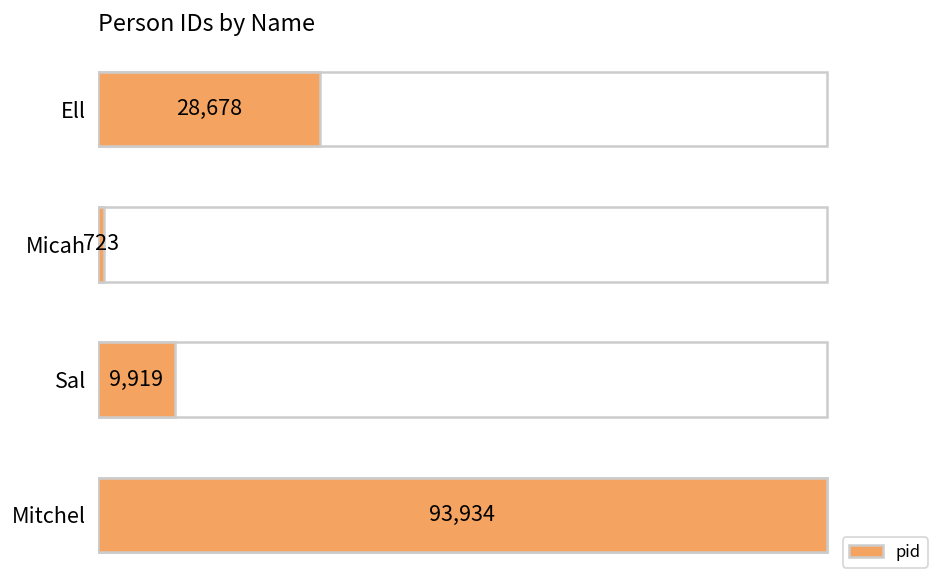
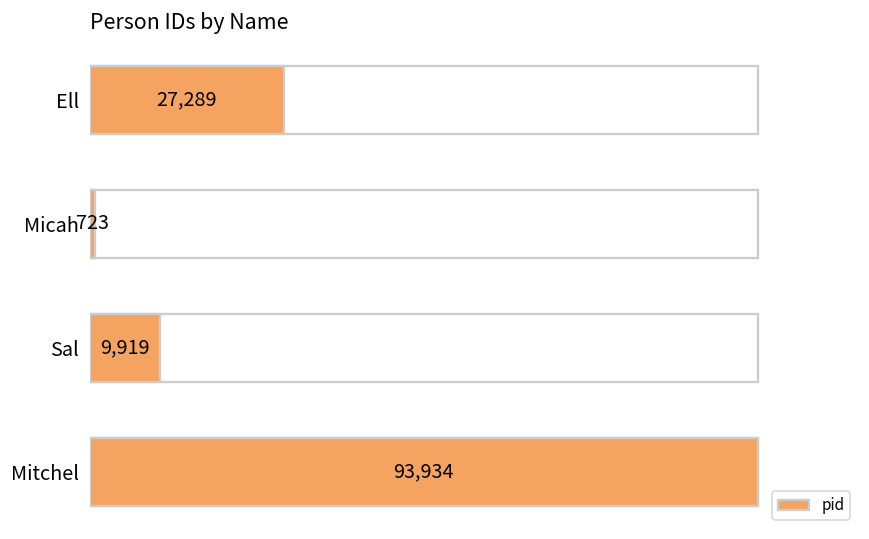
  {
    "pid": {
-     "Ell": "28,678",
+     "Ell": "27,289",
      "Mitchel": "93,934"
    }
  }
